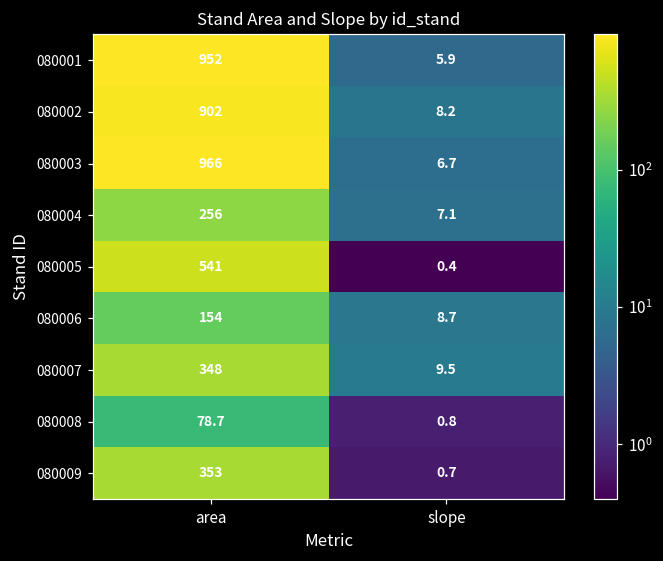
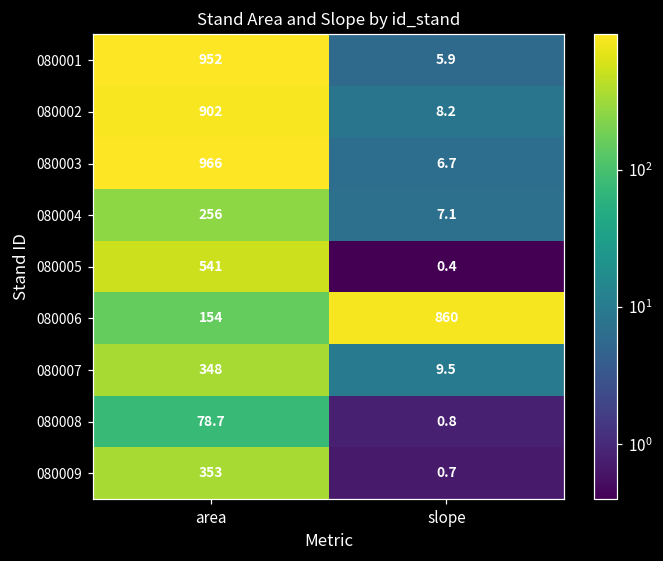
  {
    "080001": {
      "area": 952,
      "slope": 5.9
    },
    "080002": {
      "area": 902,
      "slope": 8.2
    },
    "080003": {
      "area": 966,
      "slope": 6.7
    },
    "080004": {
      "area": 256,
      "slope": 7.1
    },
    "080005": {
      "area": 541,
      "slope": 0.4
    },
    "080006": {
      "area": 154,
-     "slope": 8.7
+     "slope": 860
    },
    "080007": {
      "area": 348,
      "slope": 9.5
    },
    "080008": {
      "area": 78.7,
      "slope": 0.8
    },
    "080009": {
      "area": 353,
      "slope": 0.7
    }
  }
